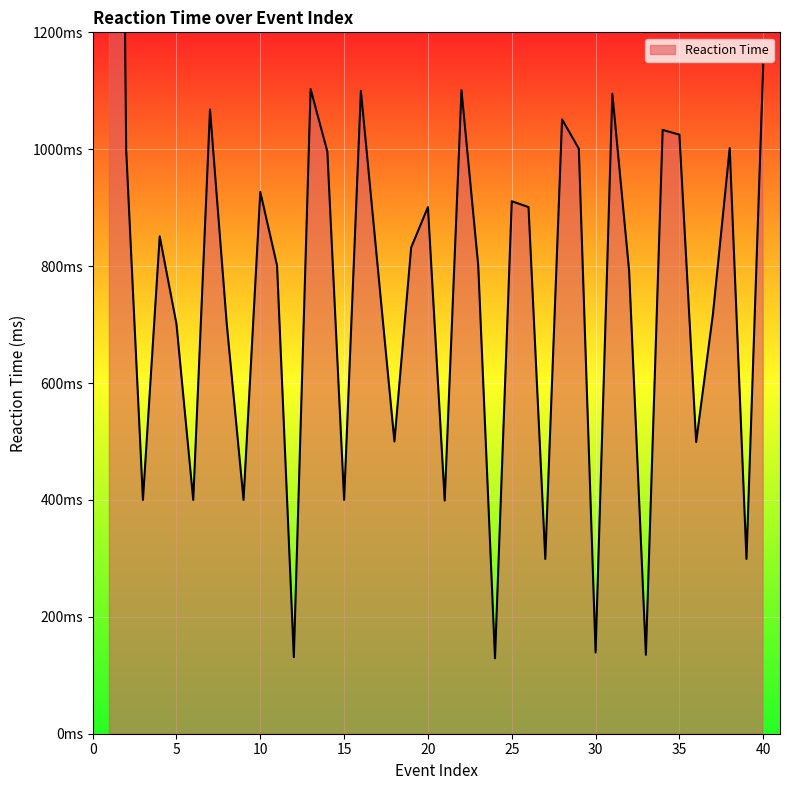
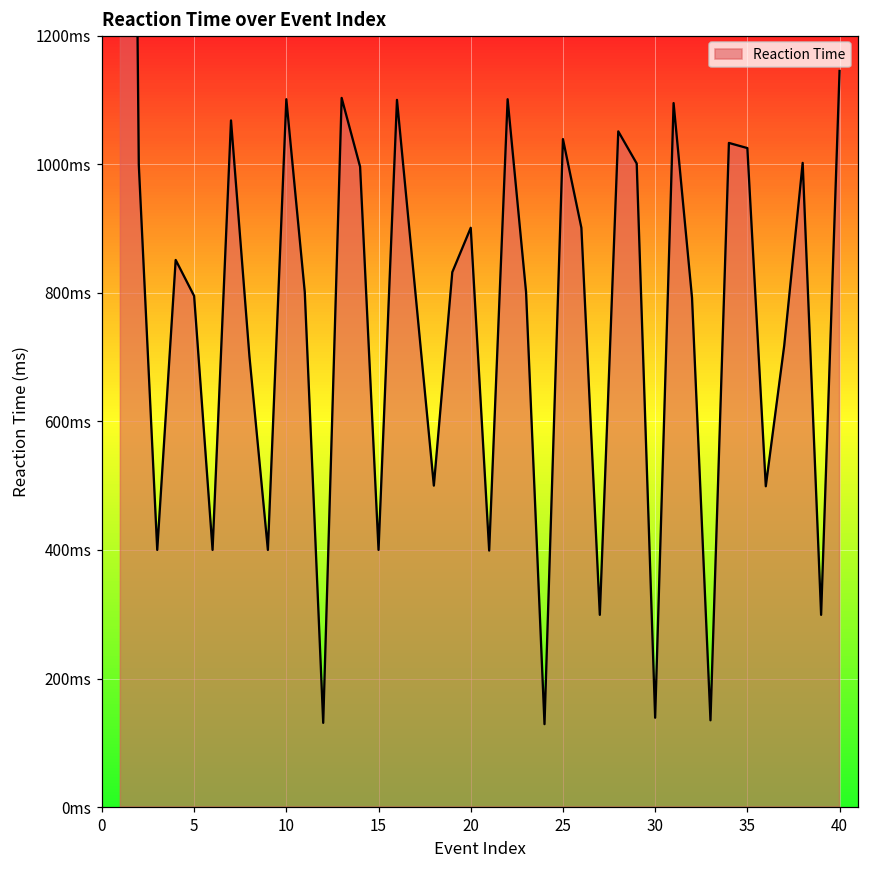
  {
-   "5": "700ms",
-   "10": "930ms",
+   "5": "800ms",
+   "10": "1100ms",
    "15": "400ms",
    "20": "900ms",
-   "25": "910ms",
+   "25": "1040ms",
    "30": "140ms",
    "35": "1030ms",
    "40": "1150ms"
  }
